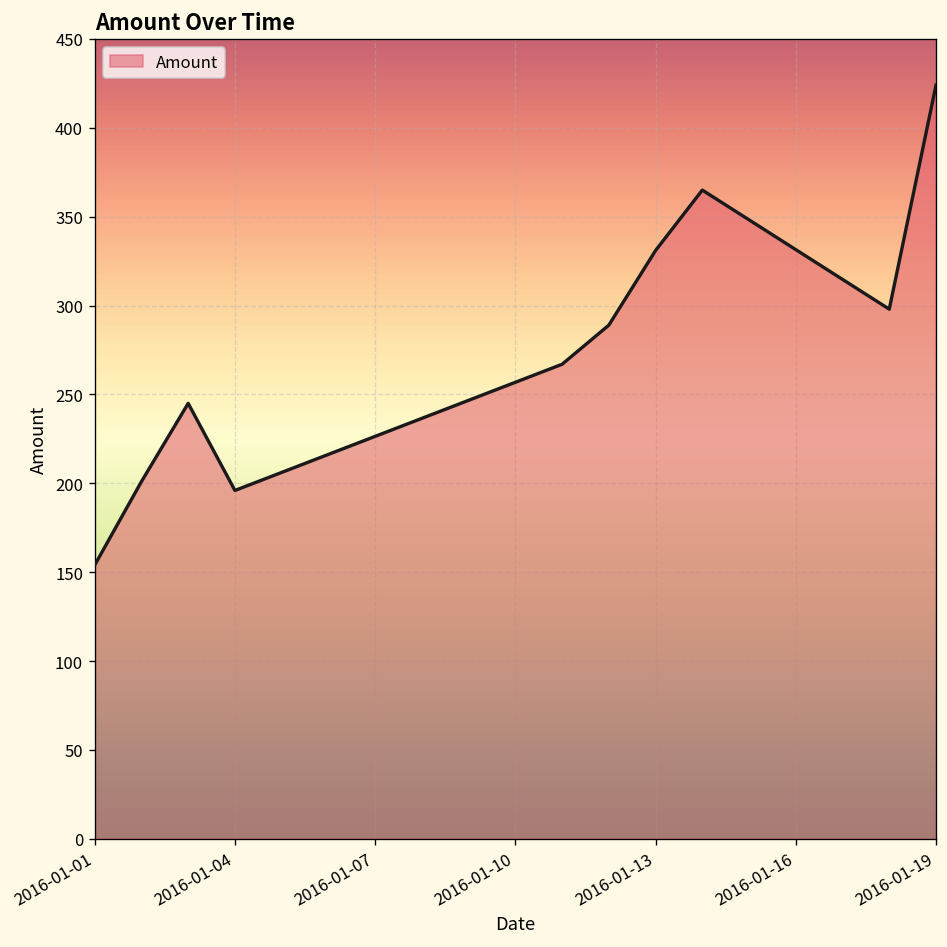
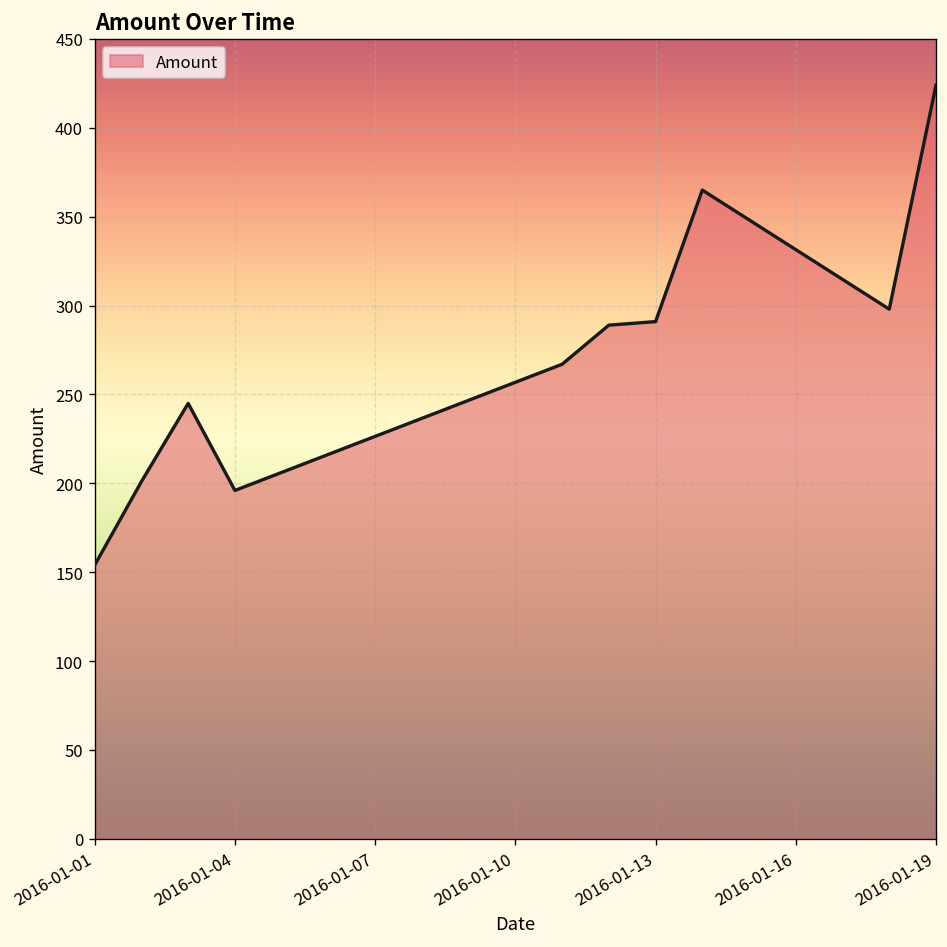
  {
    "2016-01-01": 154,
    "2016-01-04": 196,
-   "2016-01-13": 331,
+   "2016-01-13": 291,
    "2016-01-19": 424
  }
